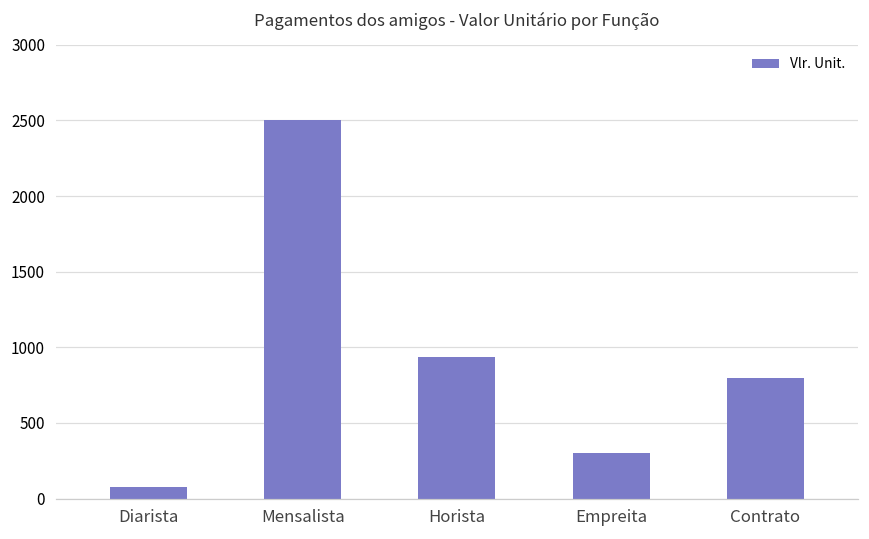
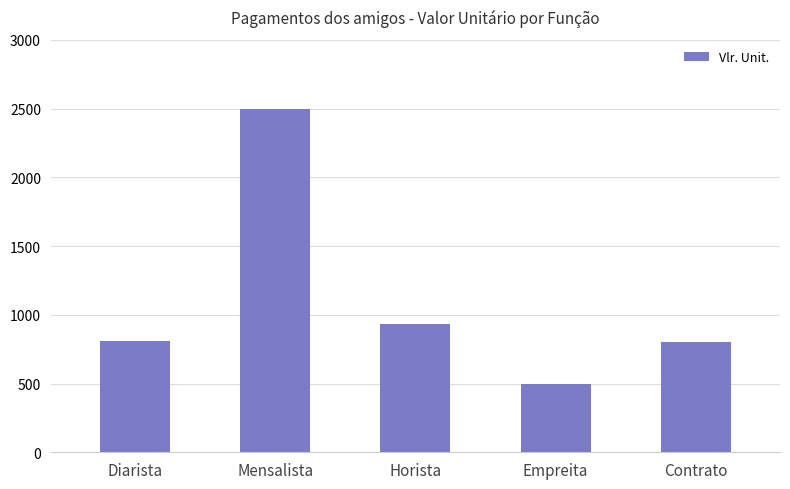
  {
-   "Diarista": 80,
+   "Diarista": 810,
    "Mensalista": 2500,
    "Horista": 930,
-   "Empreita": 300,
+   "Empreita": 500,
    "Contrato": 800
  }
